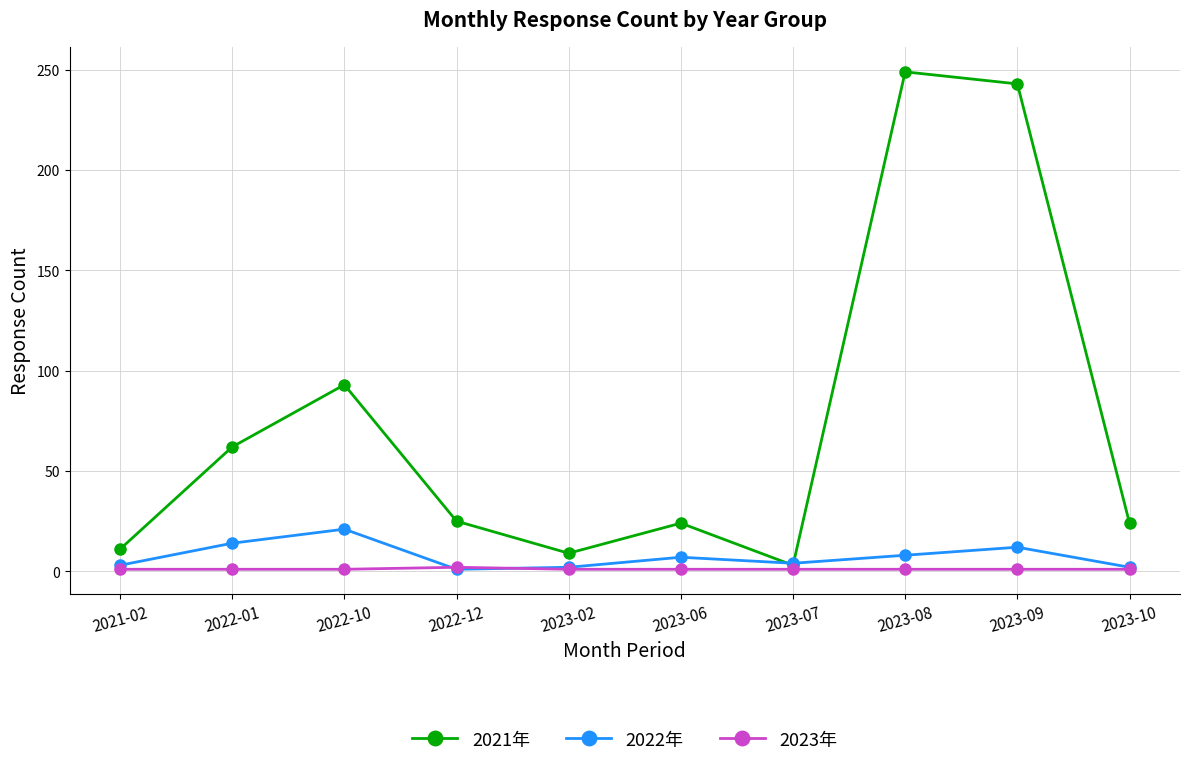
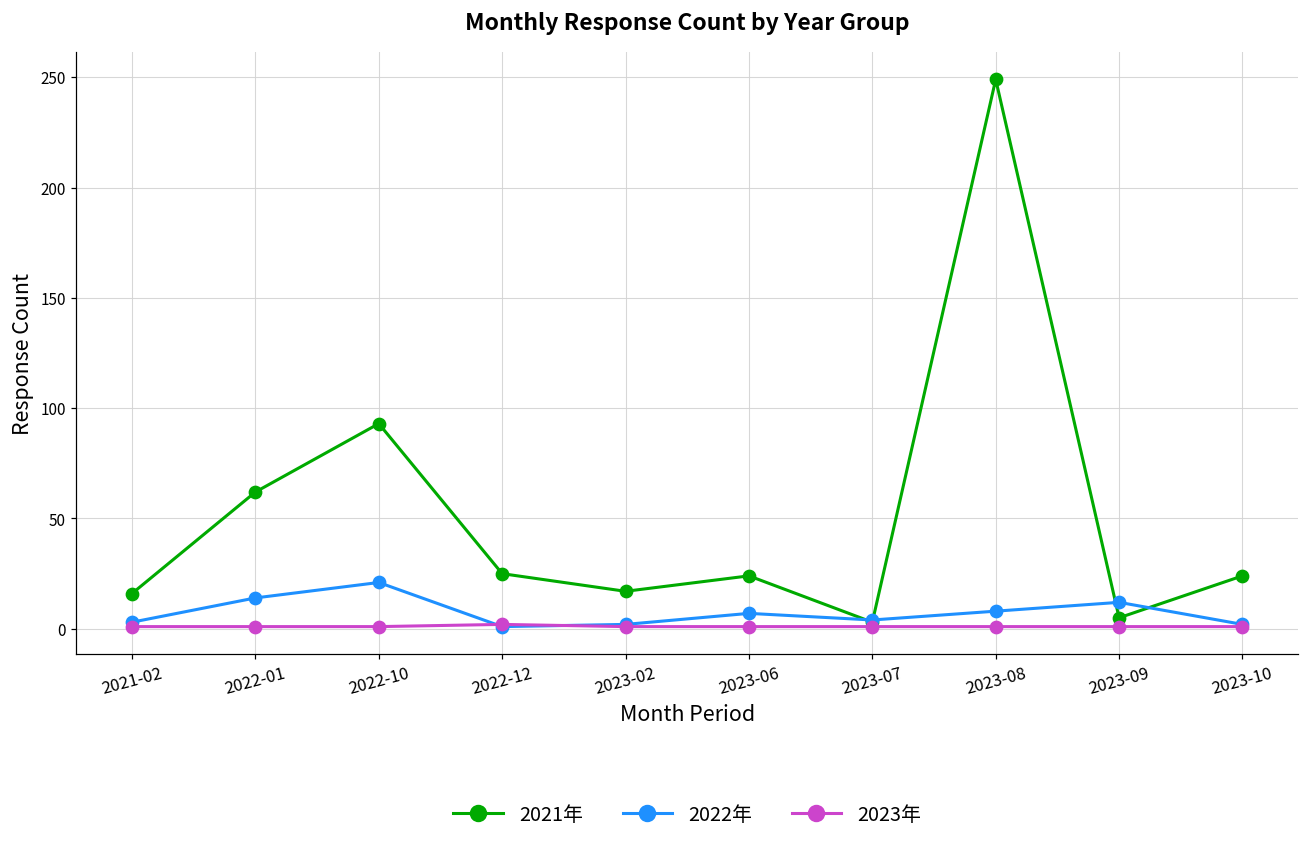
  {
    "2021年": {
-     "2021-02": 11,
+     "2021-02": 16,
      "2022-01": 62,
      "2022-10": 93,
      "2022-12": 25,
-     "2023-02": 9,
+     "2023-02": 17,
      "2023-06": 24,
      "2023-08": 249,
-     "2023-09": 243,
+     "2023-09": 5,
      "2023-10": 24
    },
    "2022年": {
      "2021-02": 3,
      "2022-01": 14,
      "2022-10": 21,
      "2023-06": 7,
      "2023-08": 8,
      "2023-09": 12
    },
    "2023年": {
      "2021-02": 1,
      "2022-01": 1,
      "2022-10": 1,
      "2023-06": 1,
      "2023-07": 1,
      "2023-08": 1,
      "2023-09": 1
    }
  }
